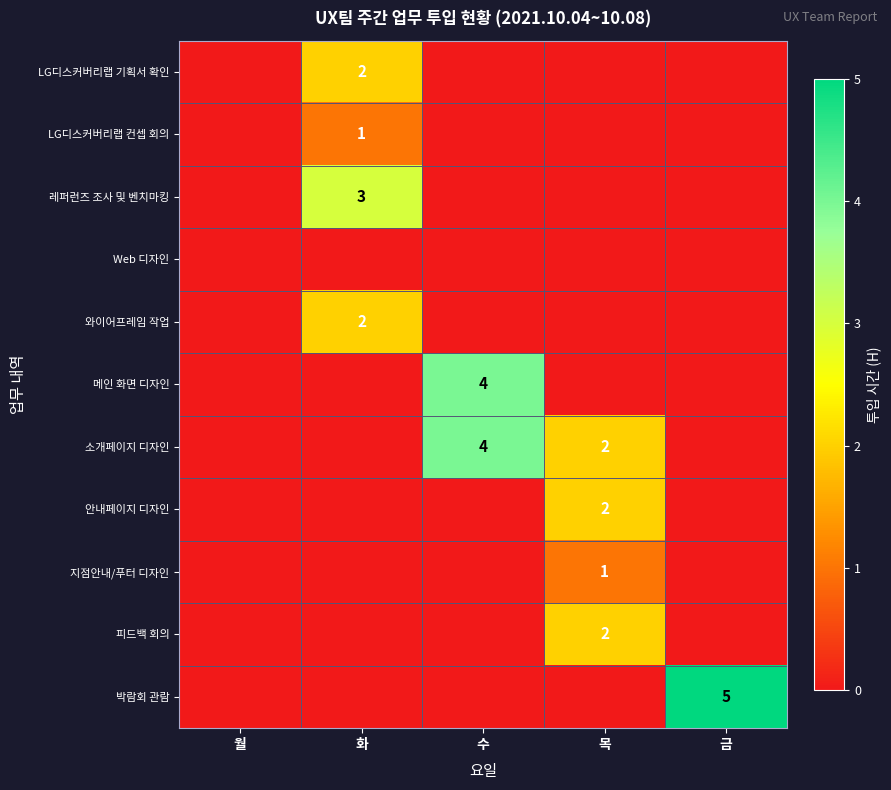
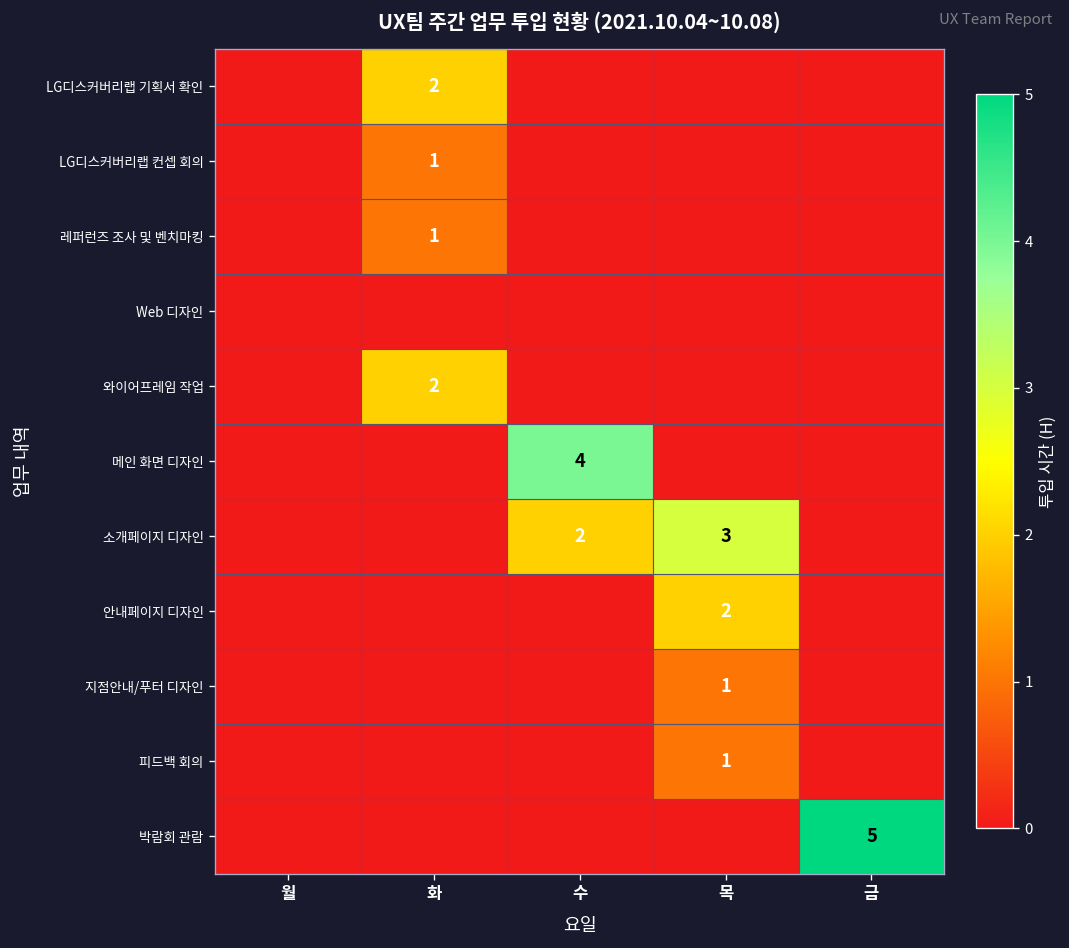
  {
    "LG디스커버리랩 기획서 확인": {
      "화": 2
    },
    "LG디스커버리랩 컨셉 회의": {
      "화": 1
    },
    "레퍼런즈 조사 및 벤치마킹": {
-     "화": 3
+     "화": 1
    },
    "와이어프레임 작업": {
      "화": 2
    },
    "메인 화면 디자인": {
      "수": 4
    },
    "소개페이지 디자인": {
-     "수": 4,
-     "목": 2
+     "수": 2,
+     "목": 3
    },
    "안내페이지 디자인": {
      "목": 2
    },
    "지점안내/푸터 디자인": {
      "목": 1
    },
    "피드백 회의": {
-     "목": 2
+     "목": 1
    },
    "박람회 관람": {
      "금": 5
    }
  }
